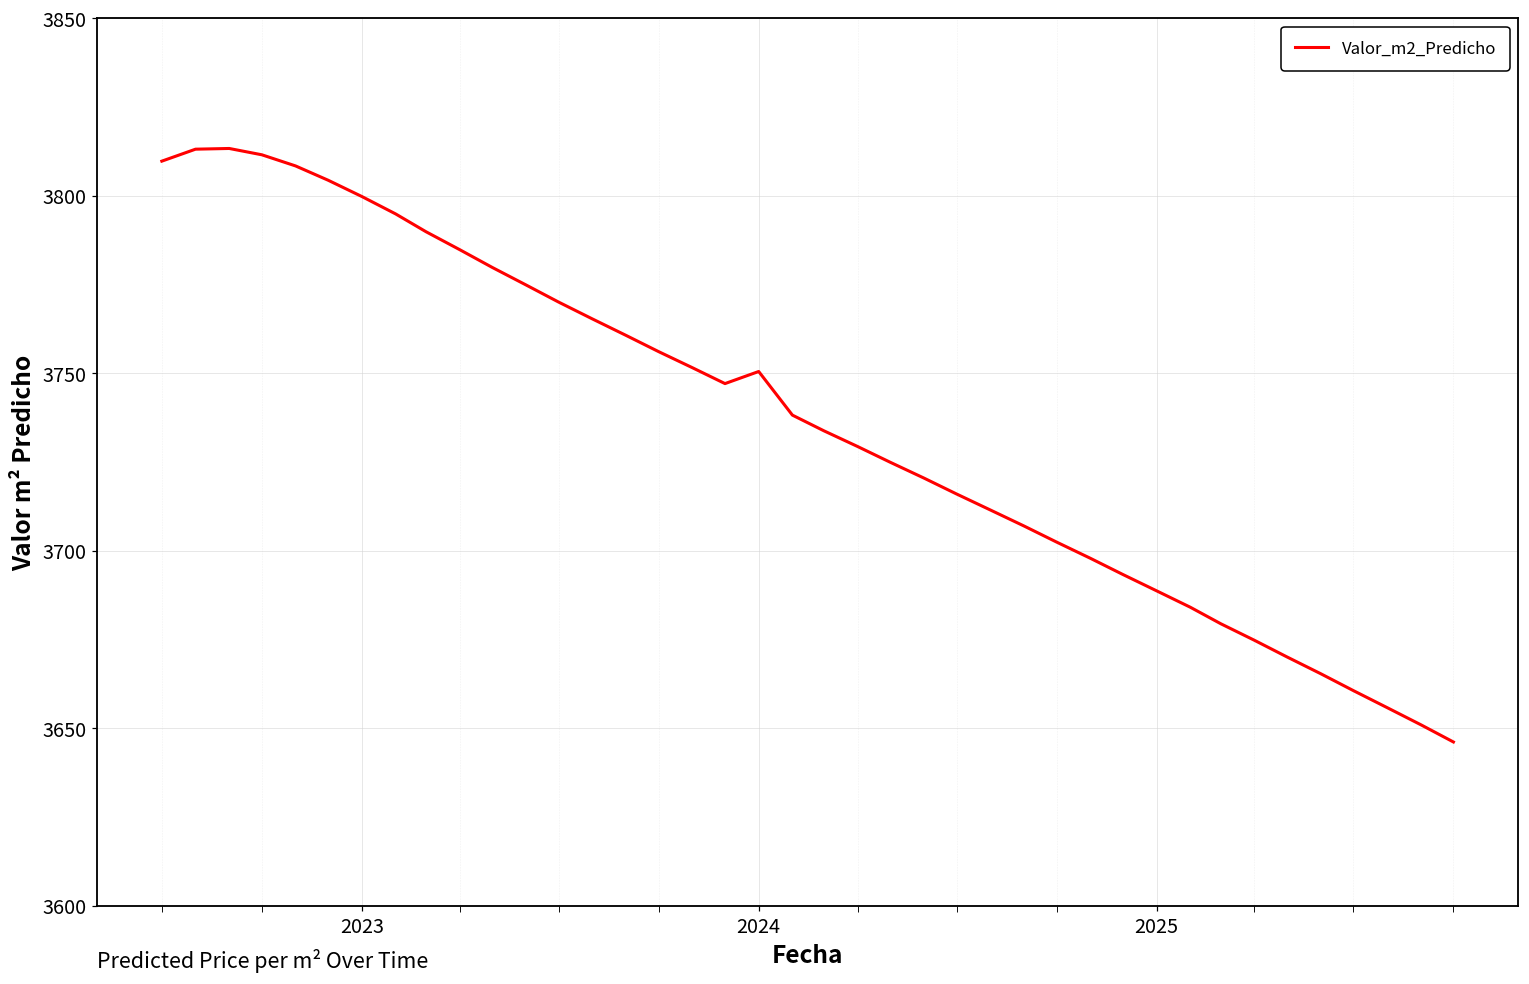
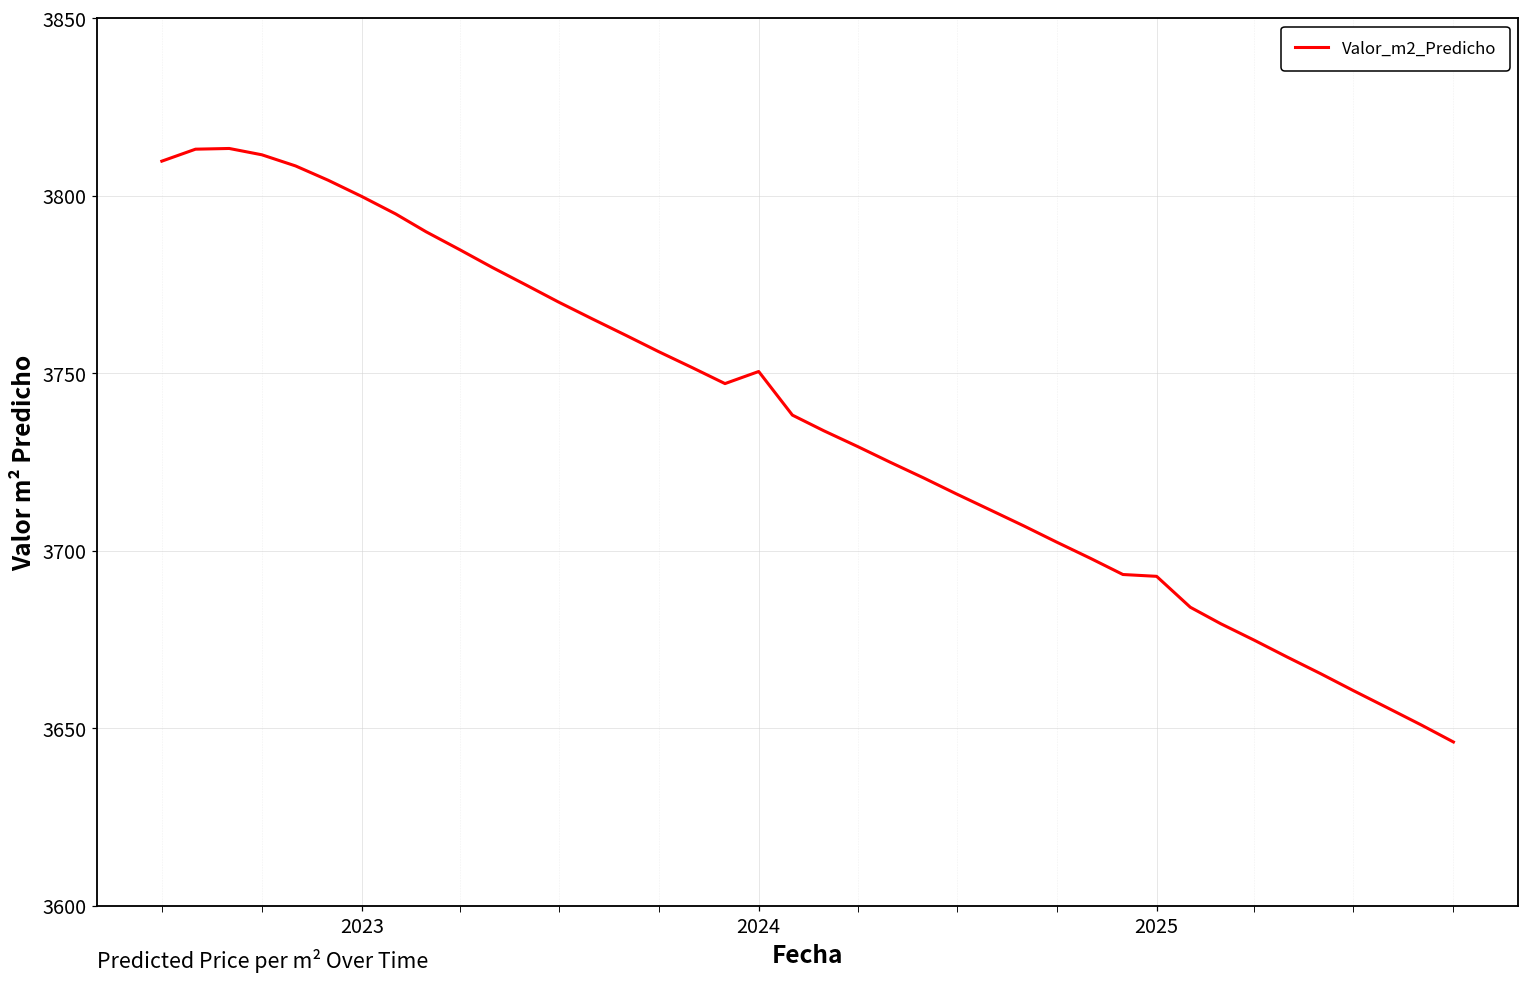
  {
    "2023": 3800,
    "2024": 3750,
-   "2025": 3689
+   "2025": 3693
  }
